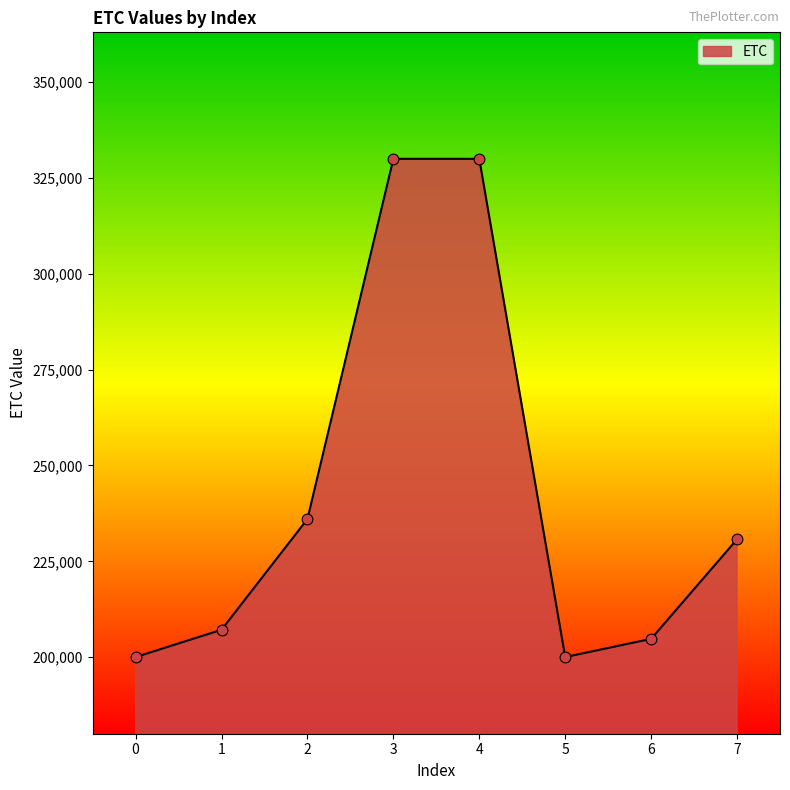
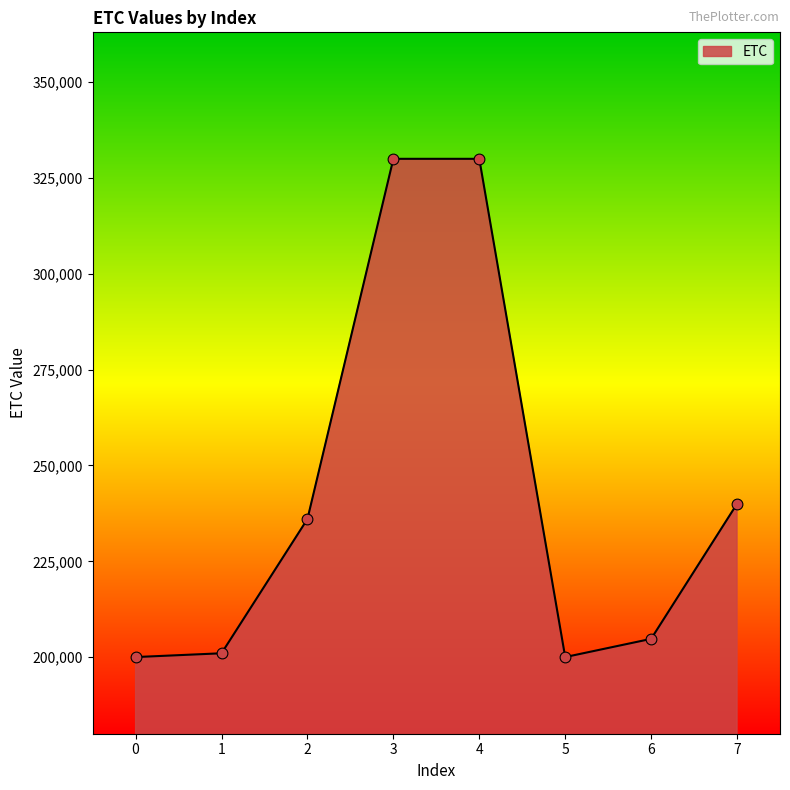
  {
    "0": "200,000",
-   "1": "207,000",
+   "1": "201,000",
    "2": "236,000",
    "3": "330,000",
    "4": "330,000",
    "5": "200,000",
    "6": "205,000",
-   "7": "231,000"
+   "7": "240,000"
  }
